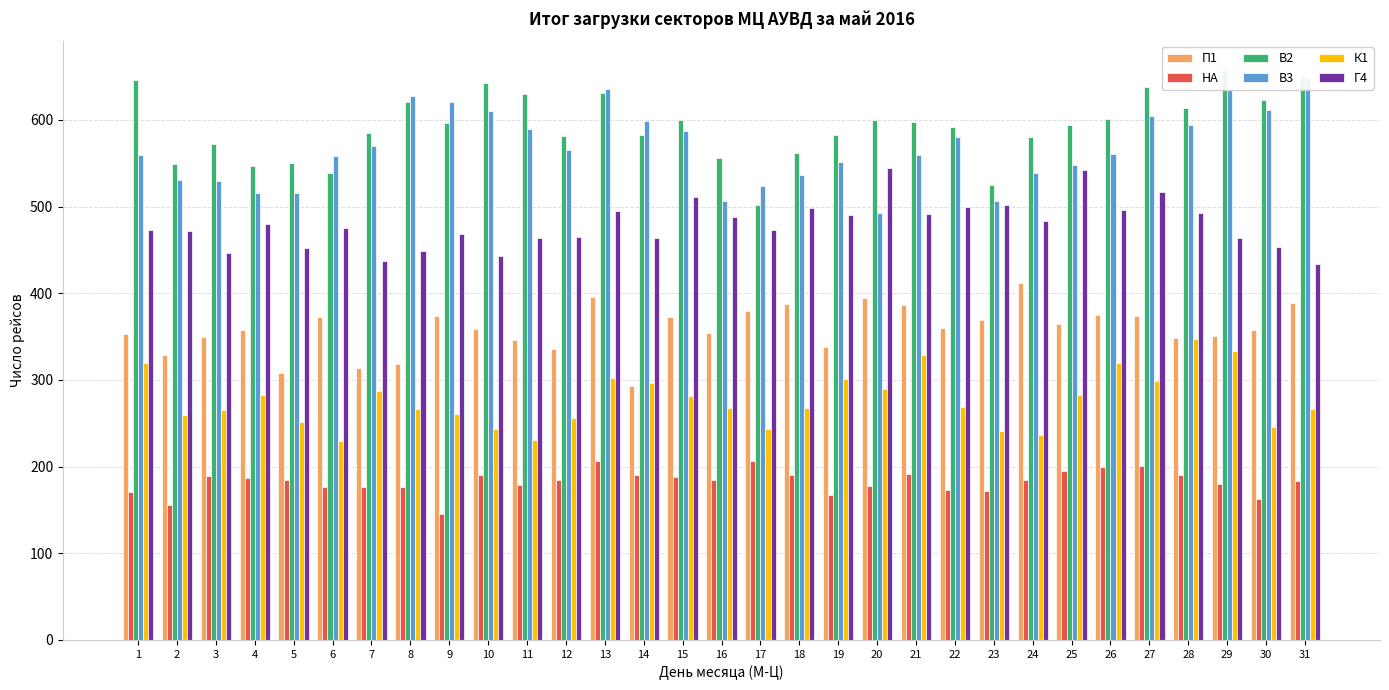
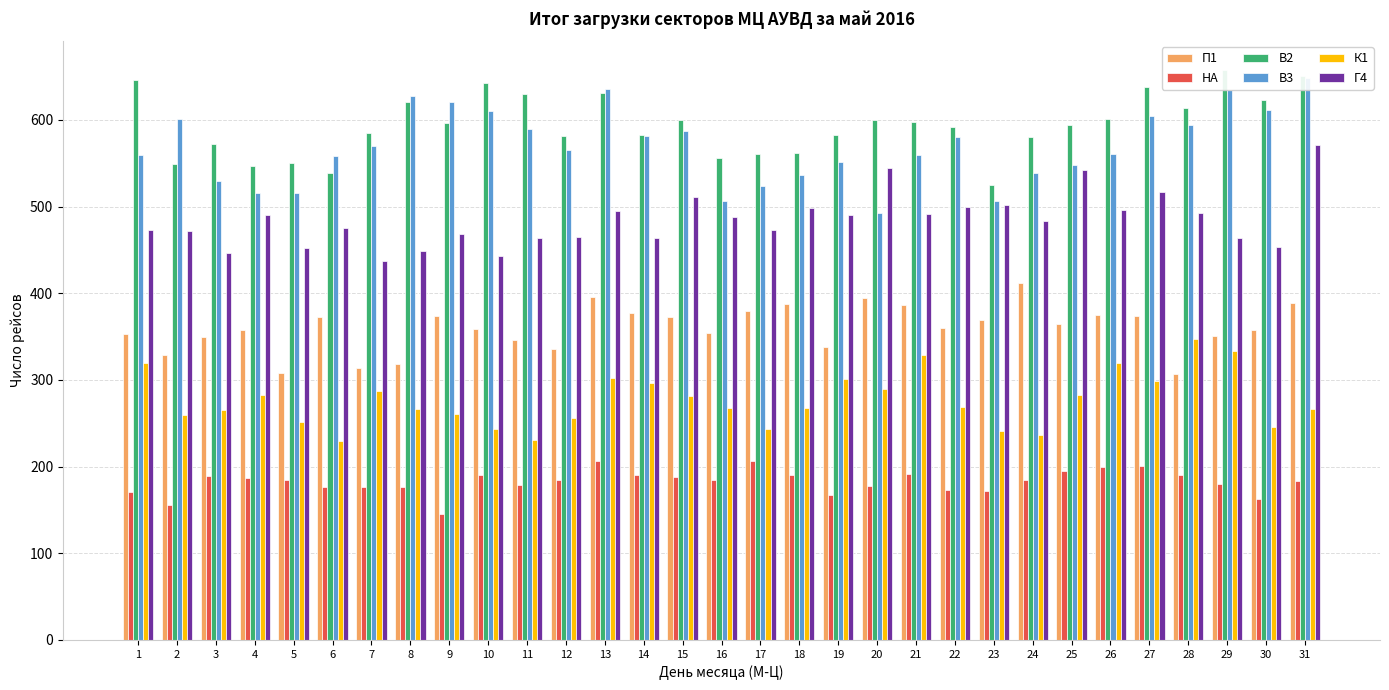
  {
    "П1": {
      "1": 350,
      "2": 330,
      "3": 350,
      "4": 360,
      "5": 310,
      "6": 370,
      "7": 310,
      "8": 320,
      "9": 370,
      "10": 360,
      "11": 350,
      "12": 340,
      "13": 400,
-     "14": 290,
+     "14": 380,
      "15": 370,
      "16": 350,
      "17": 380,
      "18": 390,
      "19": 340,
      "20": 390,
      "21": 390,
      "22": 360,
      "23": 370,
      "24": 410,
      "25": 360,
      "26": 380,
      "27": 370,
-     "28": 350,
+     "28": 310,
      "29": 350,
      "30": 360,
      "31": 390
    },
    "НА": {
      "1": 170,
      "2": 160,
      "3": 190,
      "4": 190,
      "5": 190,
      "6": 180,
      "7": 180,
      "8": 180,
      "9": 150,
      "10": 190,
      "11": 180,
      "12": 180,
      "13": 210,
      "14": 190,
      "15": 190,
      "16": 190,
      "17": 210,
      "18": 190,
      "19": 170,
      "20": 180,
      "21": 190,
      "22": 170,
      "23": 170,
      "24": 190,
      "25": 200,
      "26": 200,
      "27": 200,
      "28": 190,
      "29": 180,
      "30": 160,
      "31": 180
    },
    "В2": {
      "1": 650,
      "2": 550,
      "3": 570,
      "4": 550,
      "5": 550,
      "6": 540,
      "7": 590,
      "8": 620,
      "9": 600,
      "10": 640,
      "11": 630,
      "12": 580,
      "13": 630,
      "14": 580,
      "15": 600,
      "16": 560,
-     "17": 500,
+     "17": 560,
      "18": 560,
      "19": 580,
      "20": 600,
      "21": 600,
      "22": 590,
      "23": 530,
      "24": 580,
      "25": 590,
      "26": 600,
      "27": 640,
      "28": 610,
      "30": 620
    },
    "В3": {
      "1": 560,
-     "2": 530,
+     "2": 600,
      "3": 530,
      "4": 520,
      "5": 520,
      "6": 560,
      "7": 570,
      "8": 630,
      "9": 620,
      "10": 610,
      "11": 590,
      "12": 570,
      "13": 640,
-     "14": 600,
+     "14": 580,
      "15": 590,
      "16": 510,
      "17": 520,
      "18": 540,
      "19": 550,
      "20": 490,
      "21": 560,
      "22": 580,
      "23": 510,
      "24": 540,
      "25": 550,
      "26": 560,
      "27": 610,
      "28": 590,
      "29": 630,
      "30": 610
    },
    "К1": {
      "1": 320,
      "2": 260,
      "3": 270,
      "4": 280,
      "5": 250,
      "6": 230,
      "7": 290,
      "8": 270,
      "9": 260,
      "10": 240,
      "11": 230,
      "12": 260,
      "13": 300,
      "14": 300,
      "15": 280,
      "16": 270,
      "17": 240,
      "18": 270,
      "19": 300,
      "20": 290,
      "21": 330,
      "22": 270,
      "23": 240,
      "24": 240,
      "25": 280,
      "26": 320,
      "27": 300,
      "28": 350,
      "29": 330,
      "30": 250,
      "31": 270
    },
    "Г4": {
      "1": 470,
      "2": 470,
      "3": 450,
-     "4": 480,
+     "4": 490,
      "5": 450,
      "6": 480,
      "7": 440,
      "8": 450,
      "9": 470,
      "10": 440,
      "11": 460,
      "12": 470,
      "13": 500,
      "14": 460,
      "15": 510,
      "16": 490,
      "17": 470,
      "18": 500,
      "19": 490,
      "20": 540,
      "21": 490,
      "22": 500,
      "23": 500,
      "24": 480,
      "25": 540,
      "26": 500,
      "27": 520,
      "28": 490,
      "29": 460,
      "30": 450,
-     "31": 430
+     "31": 570
    }
  }
